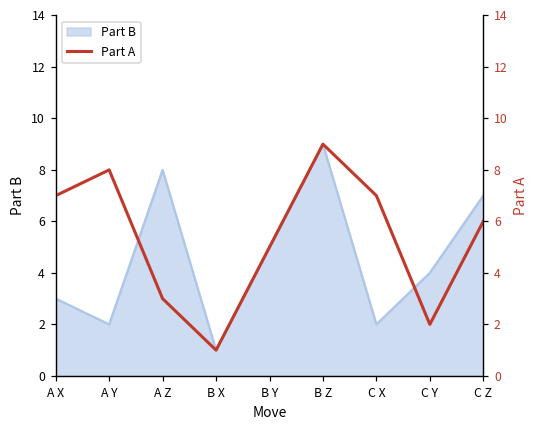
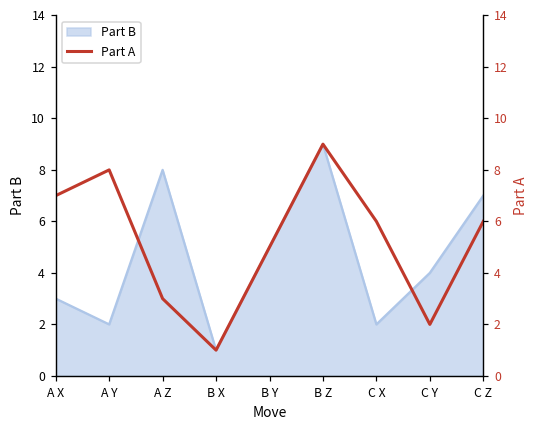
  {
    "Part B": {
      "A X": 3.0,
      "A Y": 2.0,
      "A Z": 8.0,
      "B X": 1.0,
      "B Y": 5.0,
      "B Z": 9.0,
      "C X": 2.0,
      "C Y": 4.0,
      "C Z": 7.0
    },
    "Part A": {
      "A X": 7,
      "A Y": 8,
      "A Z": 3,
      "B X": 1,
      "B Y": 5,
      "B Z": 9,
-     "C X": 7,
+     "C X": 6,
      "C Y": 2,
      "C Z": 6
    }
  }
